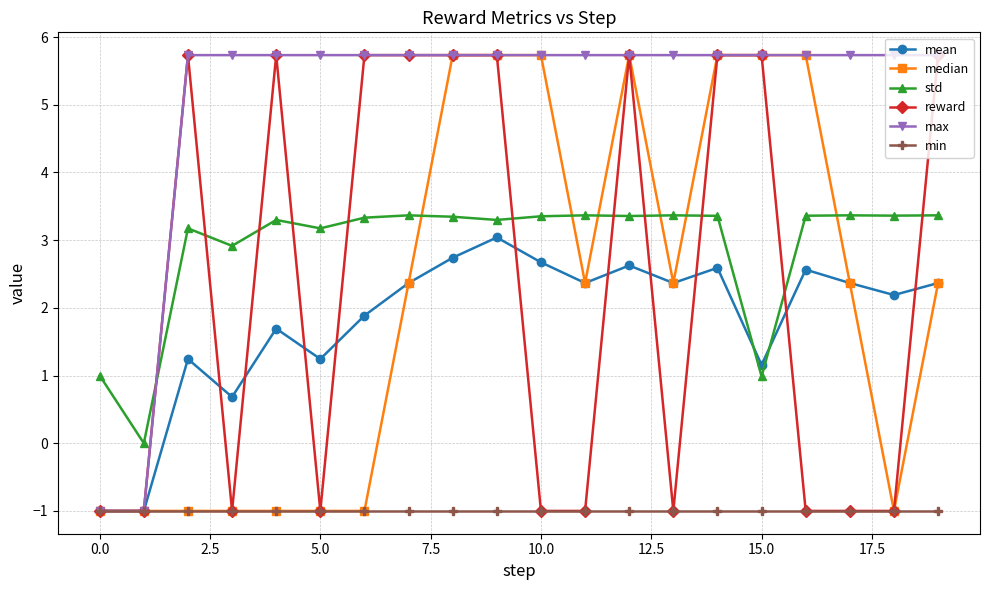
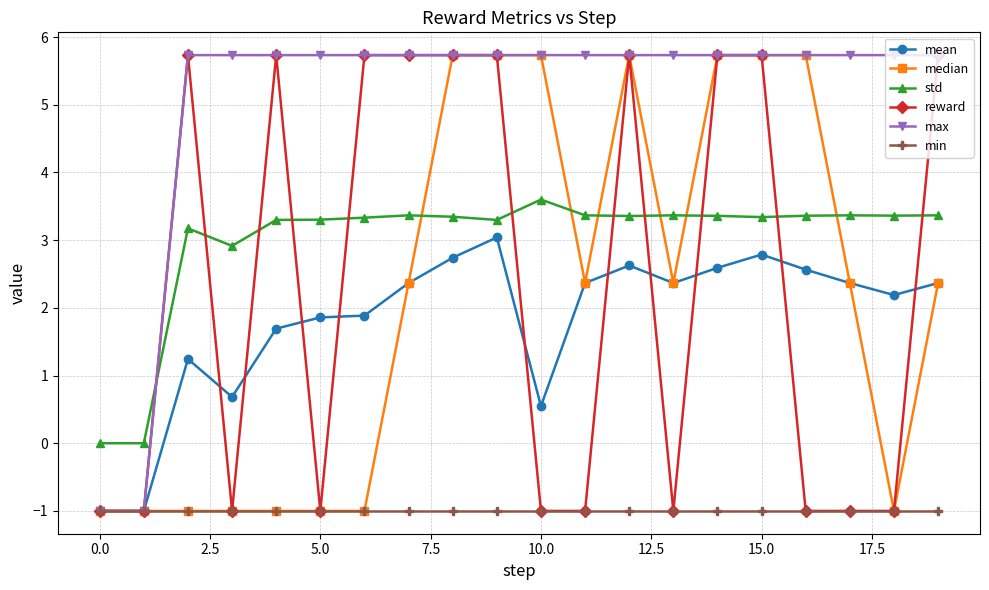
  {
    "mean": {
-     "5.0": 1.2,
-     "10.0": 2.7,
-     "15.0": 1.2
+     "5.0": 1.9,
+     "10.0": 0.5,
+     "15.0": 2.8
    },
    "std": {
-     "0.0": 1,
-     "5.0": 3.2,
-     "10.0": 3.4,
-     "15.0": 1.0
+     "0.0": 0,
+     "5.0": 3.3,
+     "10.0": 3.6,
+     "15.0": 3.3
    },
    "max": {
      "5.0": 5.7
    },
    "min": {
      "15.0": -1.0
    }
  }
